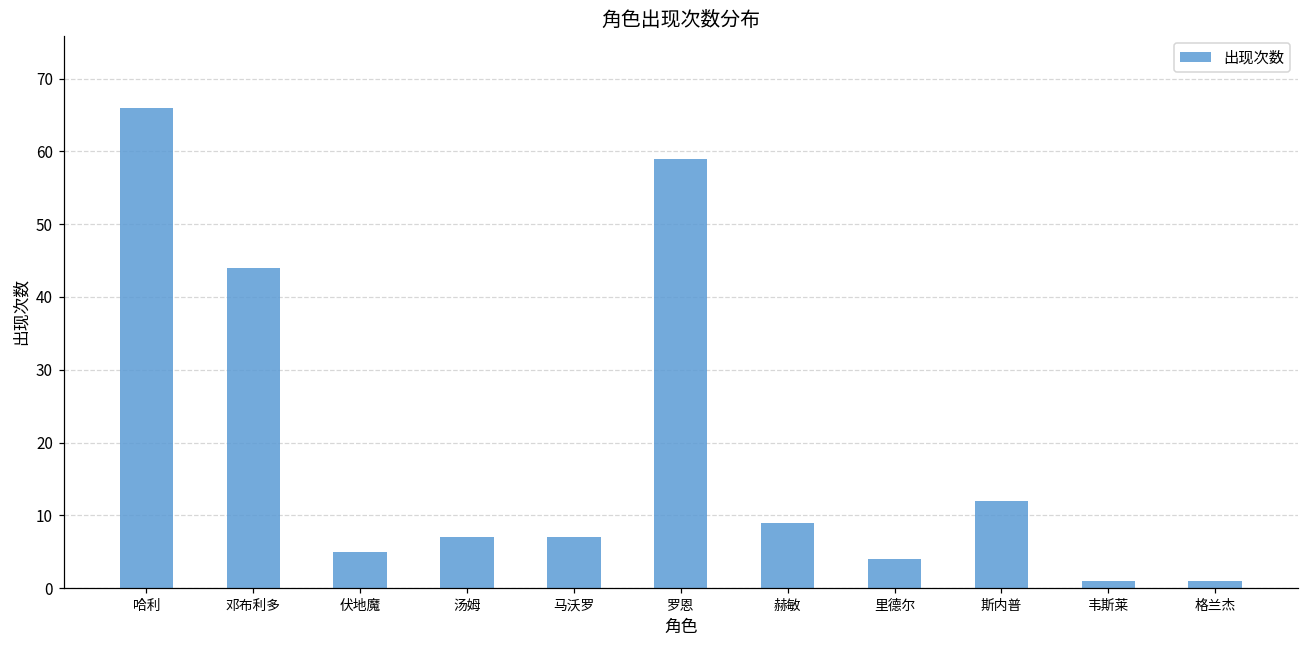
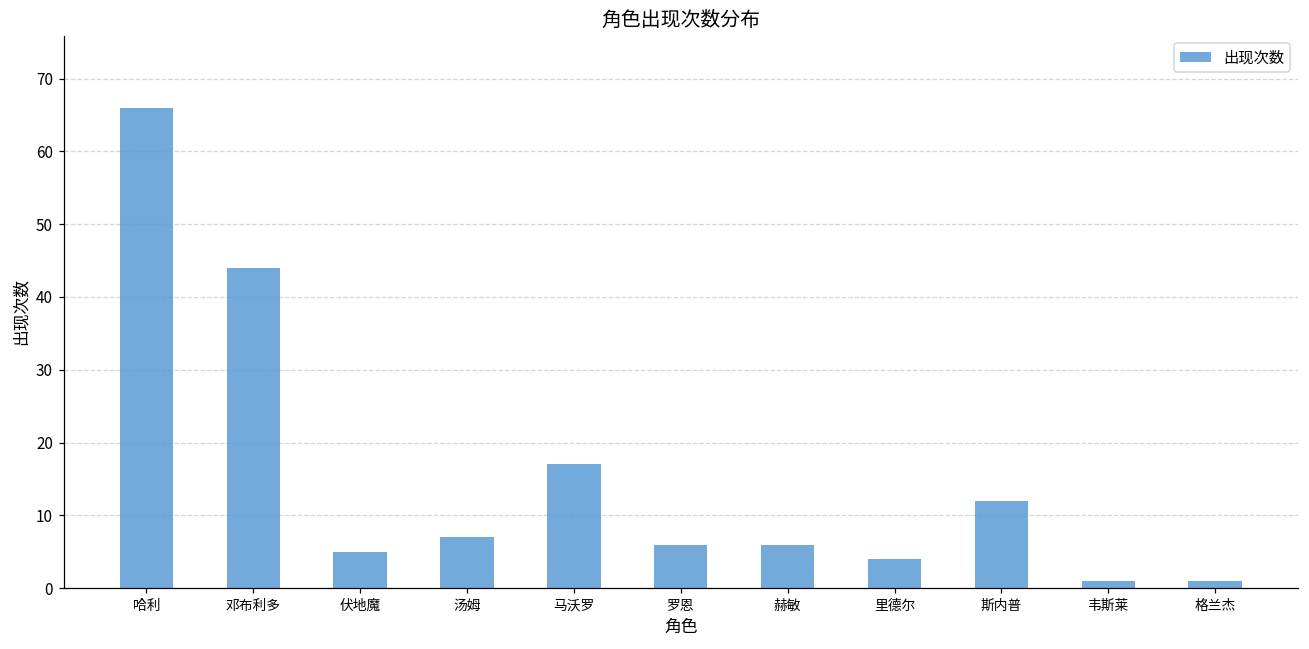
  {
    "哈利": 66,
    "邓布利多": 44,
    "伏地魔": 5,
    "汤姆": 7,
-   "马沃罗": 7,
-   "罗恩": 59,
-   "赫敏": 9,
+   "马沃罗": 17,
+   "罗恩": 6,
+   "赫敏": 6,
    "里德尔": 4,
    "斯内普": 12,
    "韦斯莱": 1,
    "格兰杰": 1
  }
